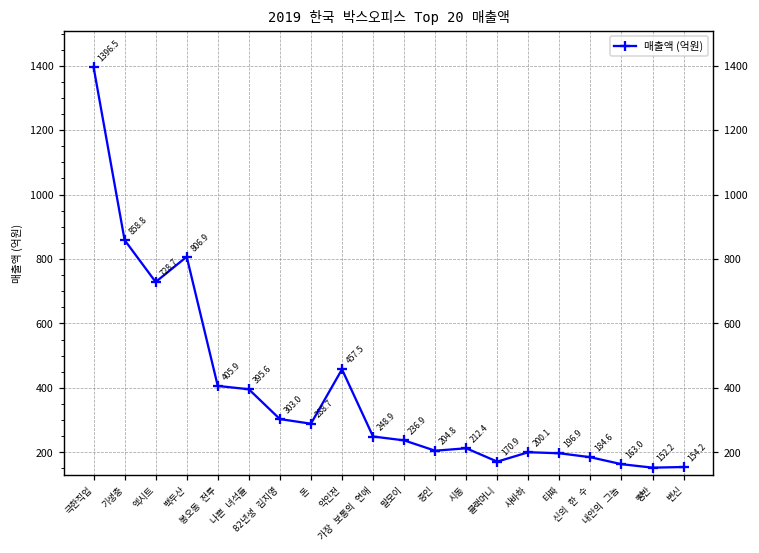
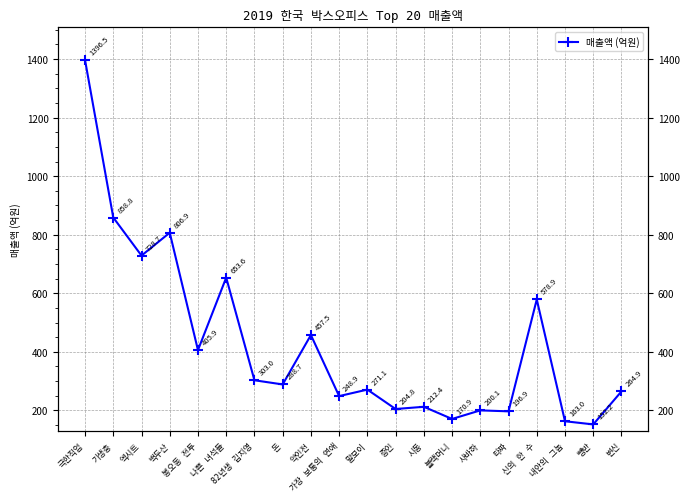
  {
    "극한직업": 1396.5,
    "기생충": 858.8,
    "엑시트": 728.7,
    "백두산": 806.9,
    "봉오동 전투": 405.9,
-   "나쁜 녀석들": 395.6,
+   "나쁜 녀석들": 653.6,
    "82년생 김지영": 303.0,
    "돈": 288.7,
    "악인전": 457.5,
    "가장 보통의 연애": 248.9,
-   "말모이": 236.9,
+   "말모이": 271.1,
    "증인": 204.8,
    "시동": 212.4,
    "블랙머니": 170.9,
    "사바하": 200.1,
    "타짜": 196.9,
-   "신의 한 수": 184.6,
+   "신의 한 수": 578.9,
    "내안의 그놈": 163.0,
    "뺑반": 152.2,
-   "변신": 154.2
+   "변신": 264.9
  }
